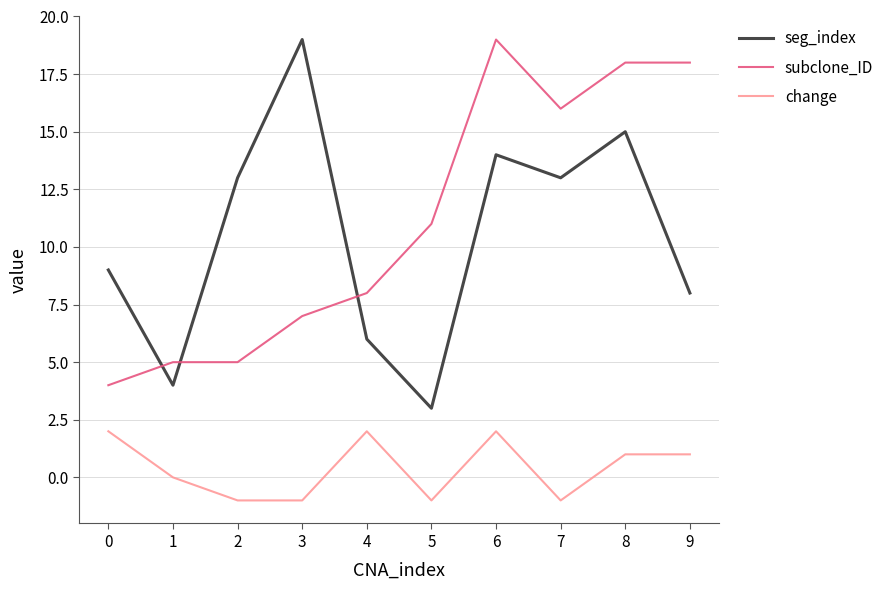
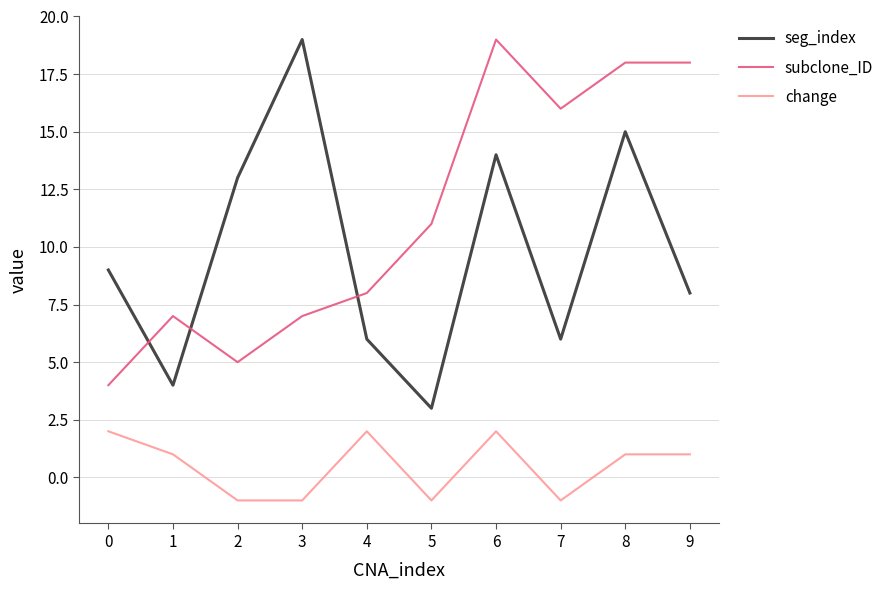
  {
    "seg_index": {
      "0": 9,
      "1": 4,
      "2": 13,
      "3": 19,
      "4": 6,
      "5": 3,
      "6": 14,
-     "7": 13,
+     "7": 6,
      "8": 15,
      "9": 8
    },
    "subclone_ID": {
      "0": 4,
-     "1": 5,
+     "1": 7,
      "2": 5,
      "3": 7,
      "4": 8,
      "5": 11,
      "6": 19,
      "7": 16,
      "8": 18,
      "9": 18
    },
    "change": {
      "0": 2,
-     "1": 0,
+     "1": 1,
      "2": -1,
      "3": -1,
      "4": 2,
      "5": -1,
      "6": 2,
      "7": -1,
      "8": 1,
      "9": 1
    }
  }
